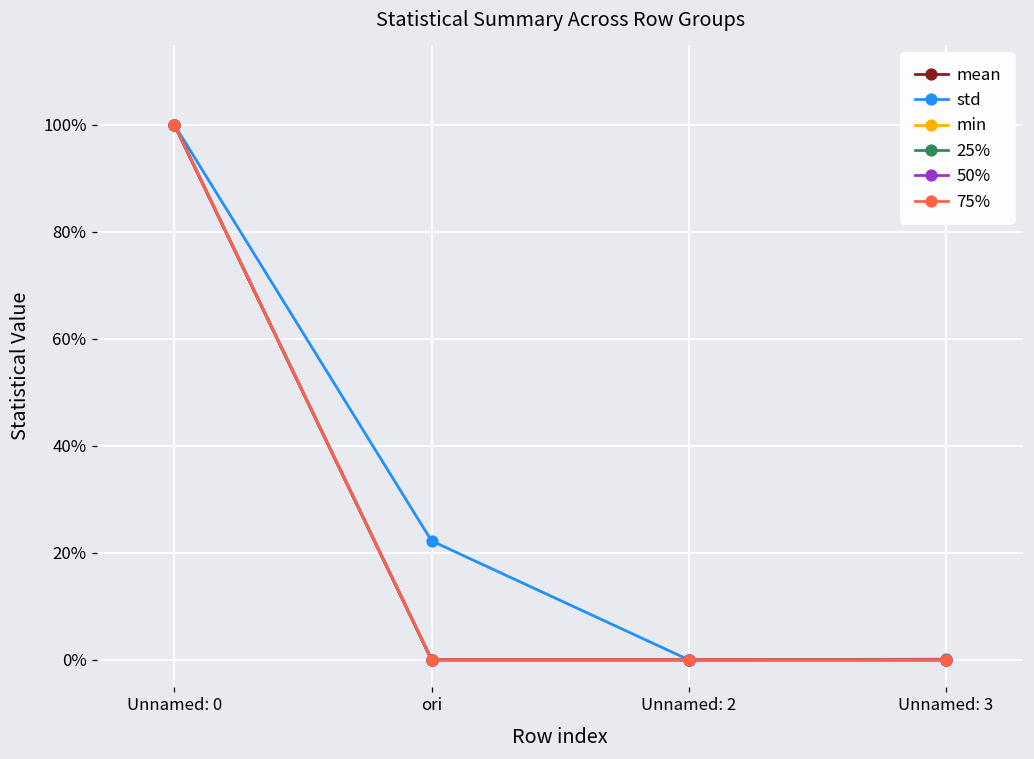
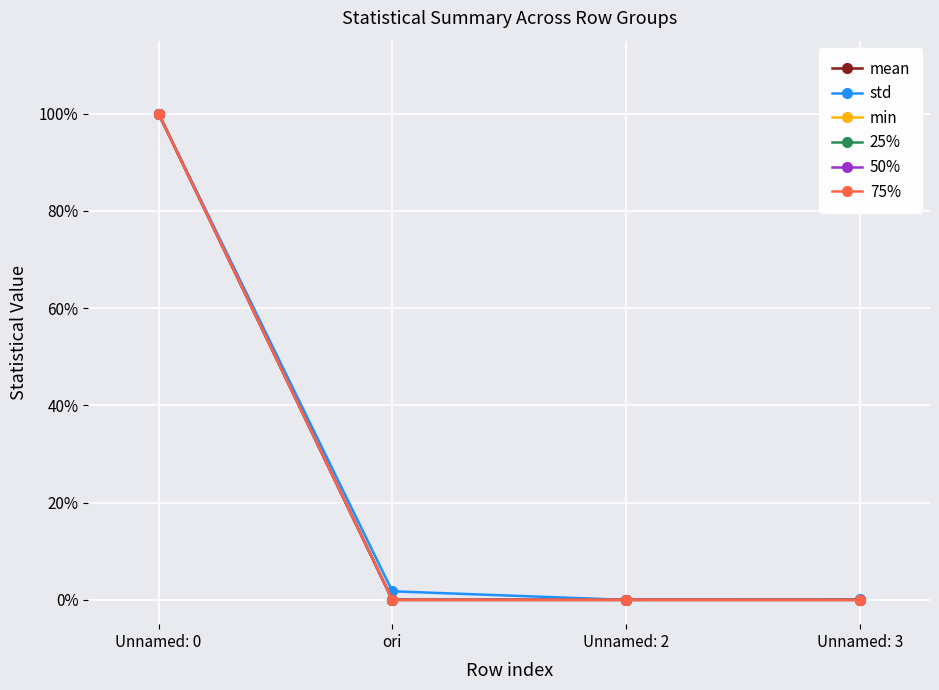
  {
    "75%": {
      "ori": "0%"
    },
    "std": {
-     "ori": "22%"
+     "ori": "2%"
    }
  }
